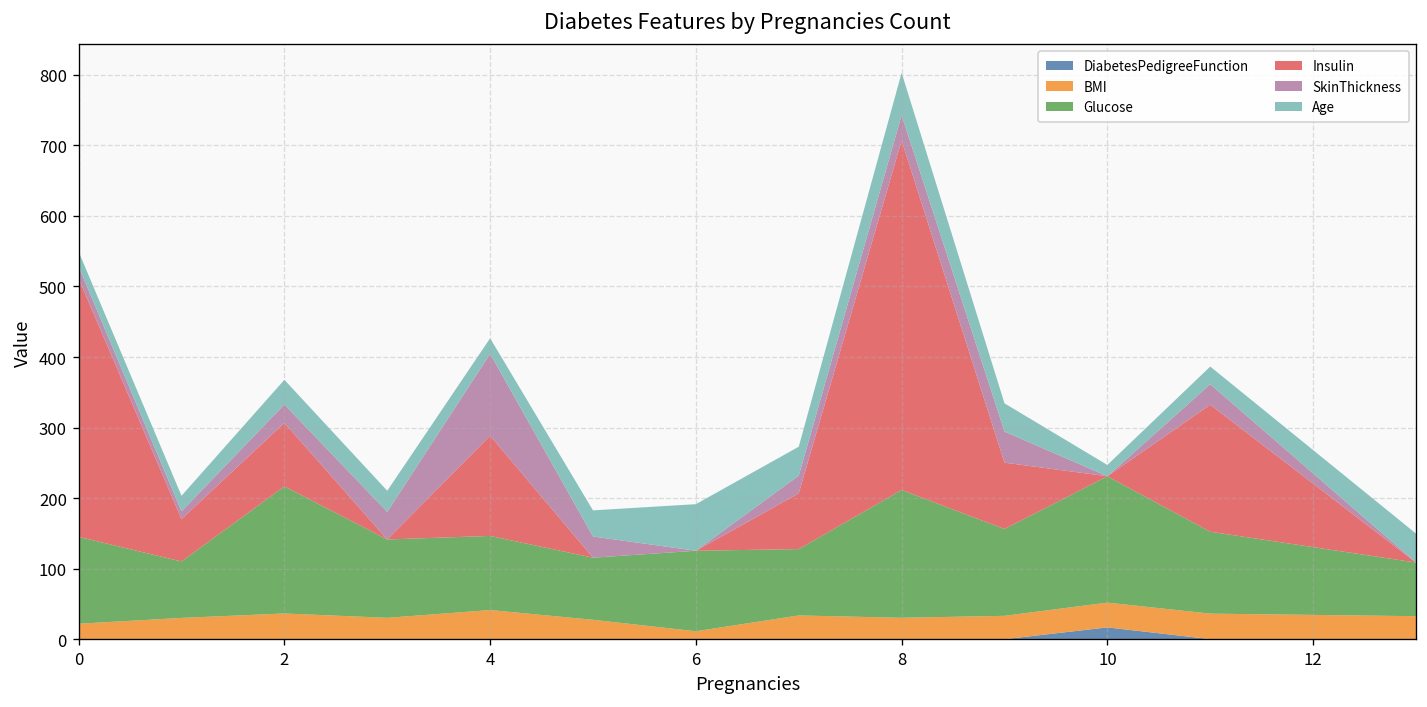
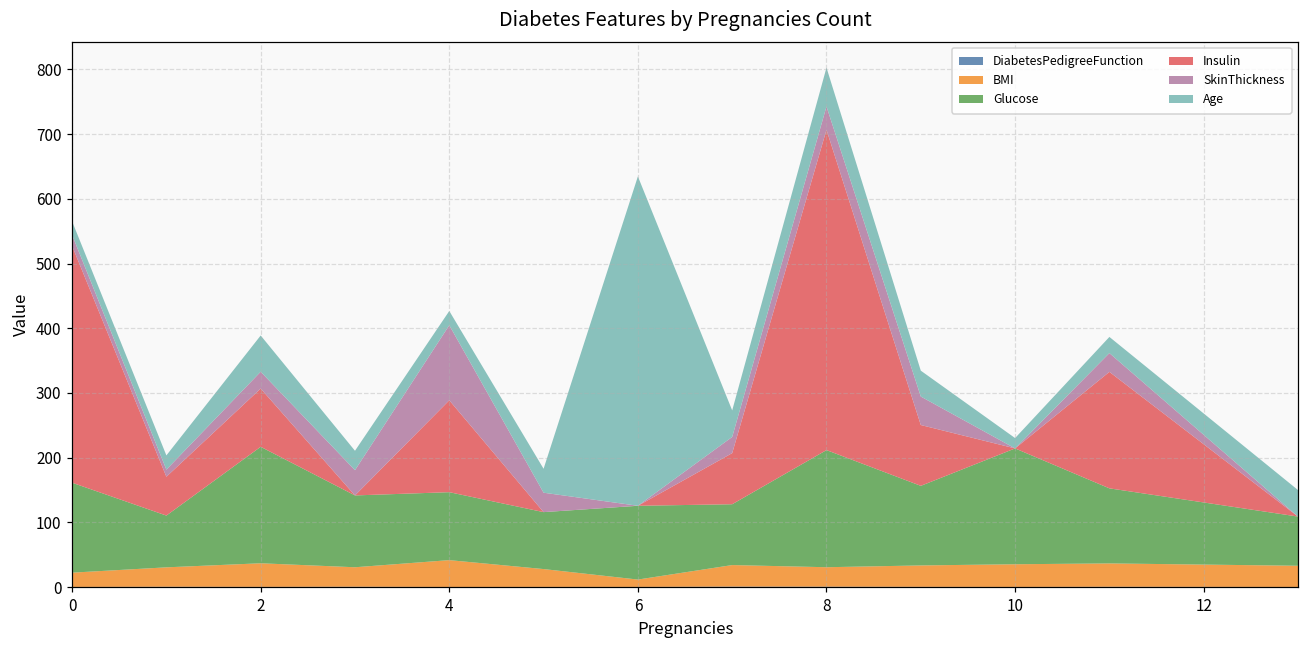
  {
    "DiabetesPedigreeFunction": {
-     "10": 20
+     "10": 0
    },
    "BMI": {
      "0": 20,
      "2": 40,
      "4": 40,
      "6": 10,
      "8": 30,
      "10": 40
    },
    "Glucose": {
-     "0": 120,
+     "0": 140,
      "2": 180,
      "4": 110,
      "8": 180
    },
    "Insulin": {
      "0": 370,
      "2": 90,
      "4": 140,
      "8": 500
    },
    "SkinThickness": {
      "0": 20,
      "2": 30,
      "4": 120,
      "8": 40
    },
    "Age": {
      "0": 20,
-     "2": 40,
+     "2": 60,
      "4": 20,
-     "6": 70,
+     "6": 510,
      "8": 60,
      "10": 20
    }
  }
